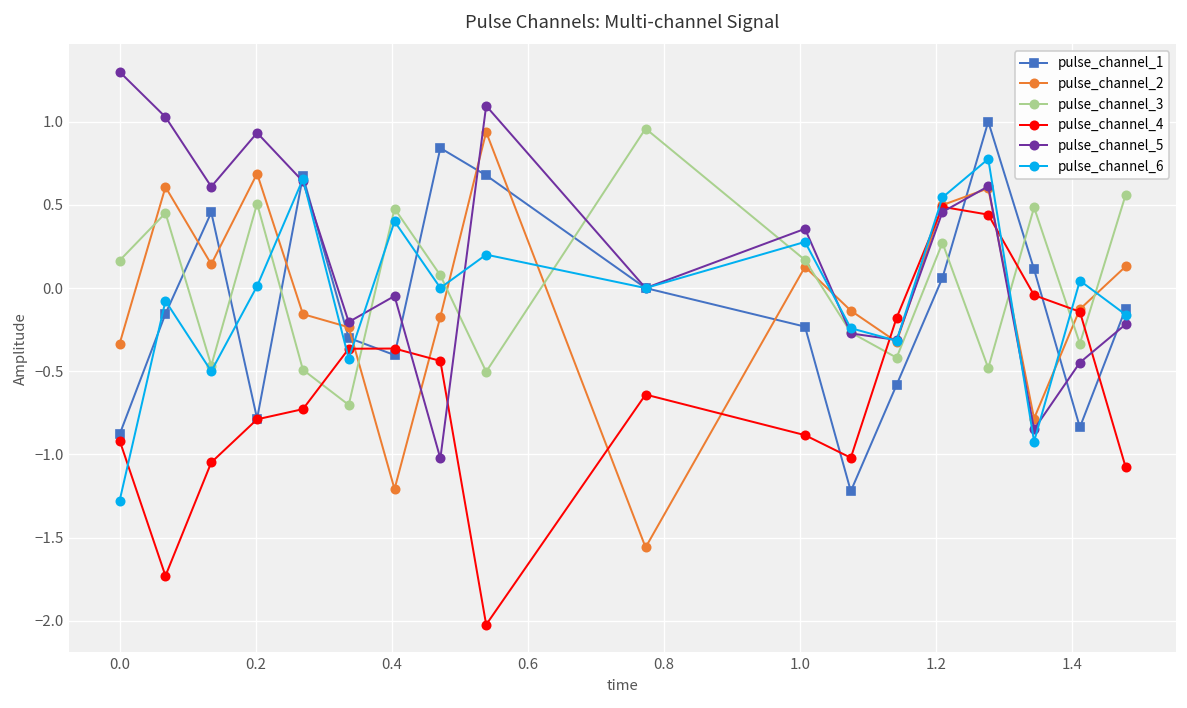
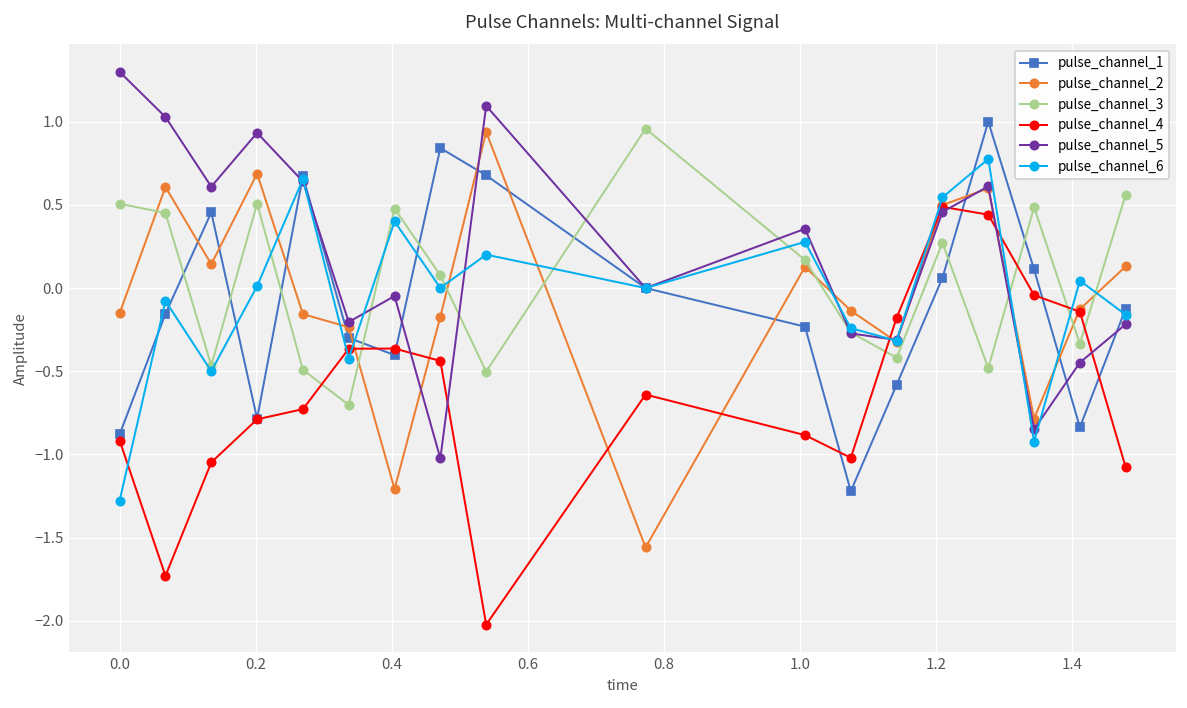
  {
    "pulse_channel_1": {
      "0.0": -0.88
    },
    "pulse_channel_2": {
-     "0.0": -0.33
+     "0.0": -0.15
    },
    "pulse_channel_3": {
-     "0.0": 0.17
+     "0.0": 0.51
    },
    "pulse_channel_4": {
      "0.0": -0.92
    },
    "pulse_channel_5": {
      "0.0": 1.30
    },
    "pulse_channel_6": {
      "0.0": -1.28
    }
  }
